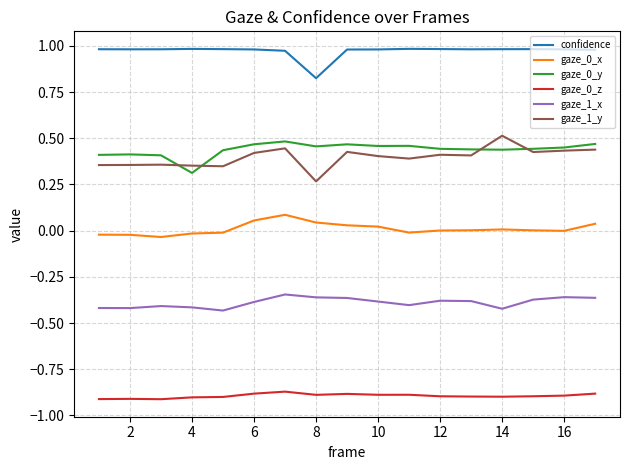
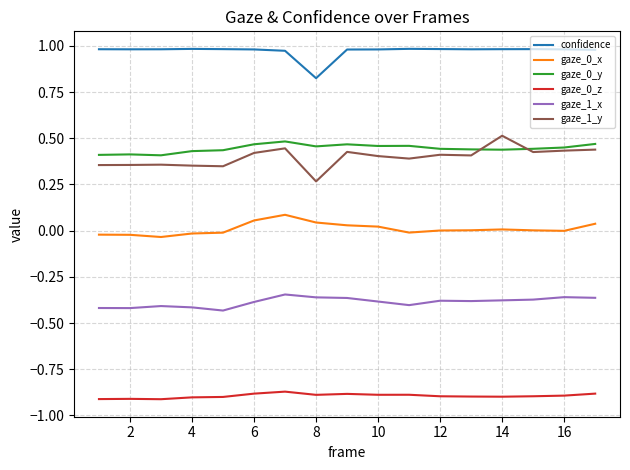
  {
    "confidence": {
      "2": 0.98,
      "4": 0.98,
      "6": 0.98,
      "8": 0.83,
      "10": 0.98,
      "12": 0.98,
      "14": 0.98
    },
    "gaze_0_x": {
      "2": -0.02,
      "4": -0.02,
      "6": 0.06,
      "8": 0.04,
      "10": 0.02,
      "12": 0.00,
      "14": 0.01,
      "16": 0.00
    },
    "gaze_0_y": {
      "2": 0.41,
-     "4": 0.31,
+     "4": 0.43,
      "6": 0.47,
      "8": 0.46,
      "10": 0.46,
      "12": 0.44,
      "14": 0.44,
      "16": 0.45
    },
    "gaze_0_z": {
      "2": -0.91,
      "4": -0.90,
      "6": -0.88,
      "8": -0.89,
      "10": -0.89,
      "12": -0.90,
      "14": -0.90,
      "16": -0.89
    },
    "gaze_1_x": {
      "2": -0.42,
      "4": -0.42,
      "6": -0.39,
      "8": -0.36,
      "10": -0.38,
      "12": -0.38,
-     "14": -0.42,
+     "14": -0.38,
      "16": -0.36
    },
    "gaze_1_y": {
      "2": 0.36,
      "4": 0.35,
      "6": 0.42,
      "8": 0.27,
      "10": 0.40,
      "12": 0.41,
      "14": 0.51,
      "16": 0.43
    }
  }
